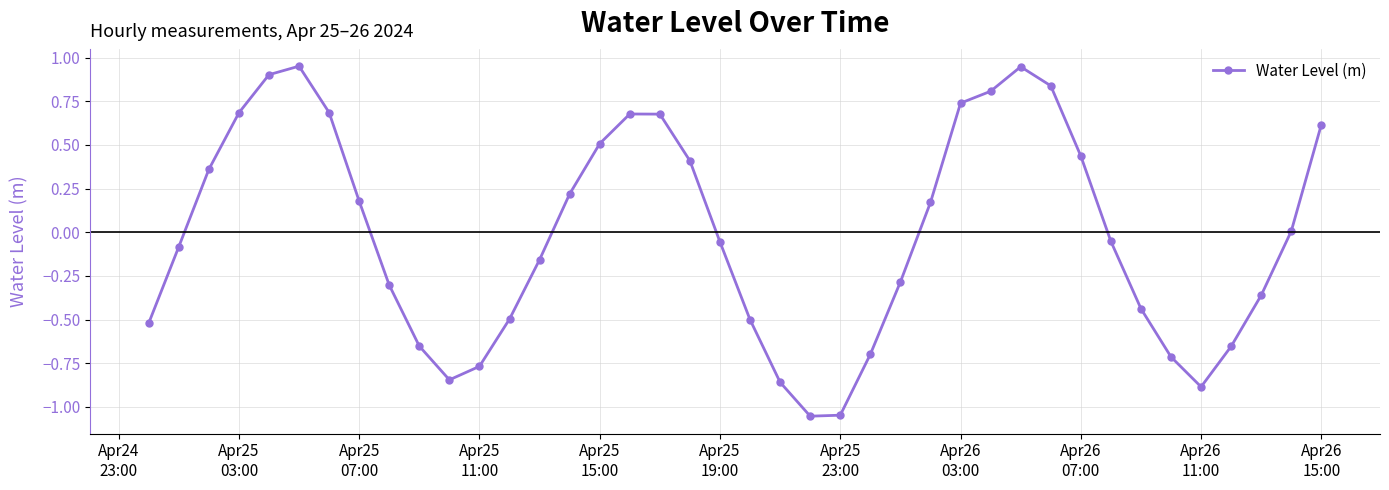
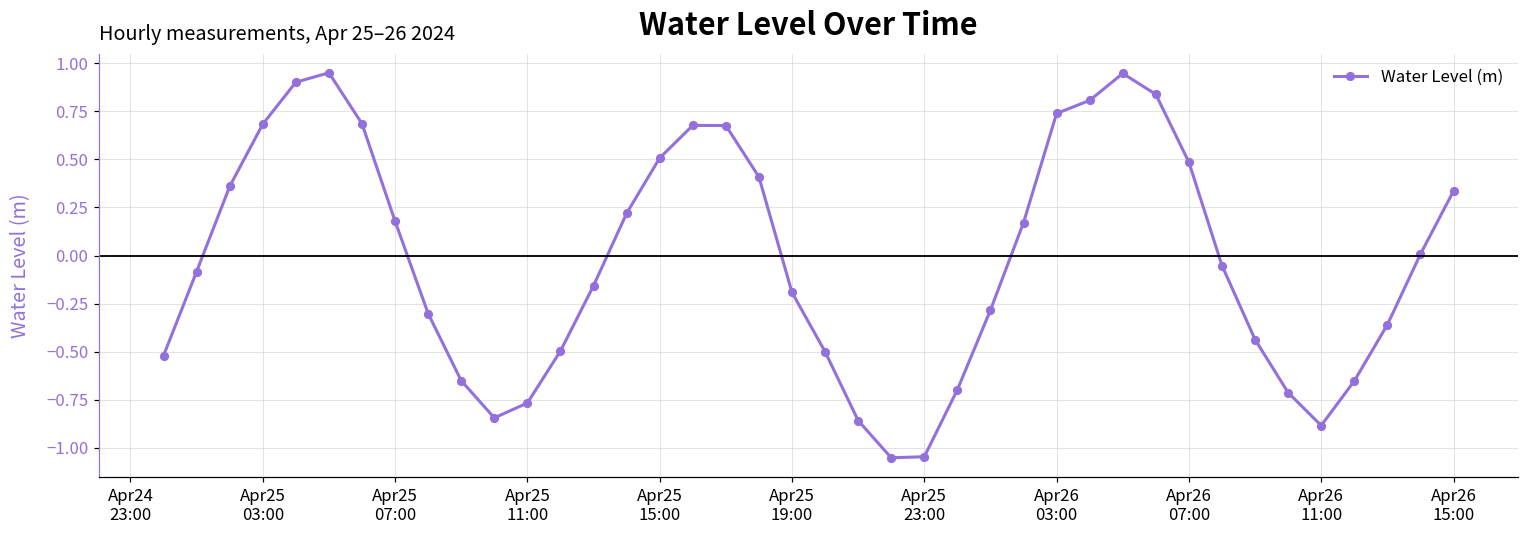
  {
    "Apr25 03:00": 0.68,
    "Apr25 07:00": 0.18,
    "Apr25 11:00": -0.77,
    "Apr25 15:00": 0.51,
-   "Apr25 19:00": -0.06,
+   "Apr25 19:00": -0.19,
    "Apr25 23:00": -1.05,
    "Apr26 03:00": 0.74,
-   "Apr26 07:00": 0.44,
+   "Apr26 07:00": 0.49,
    "Apr26 11:00": -0.88,
-   "Apr26 15:00": 0.62
+   "Apr26 15:00": 0.34
  }
